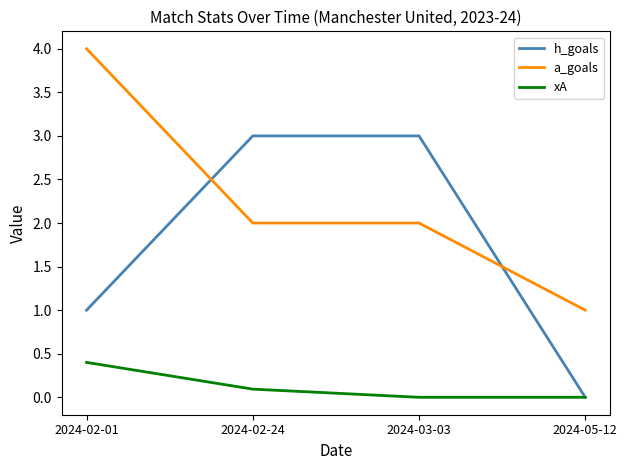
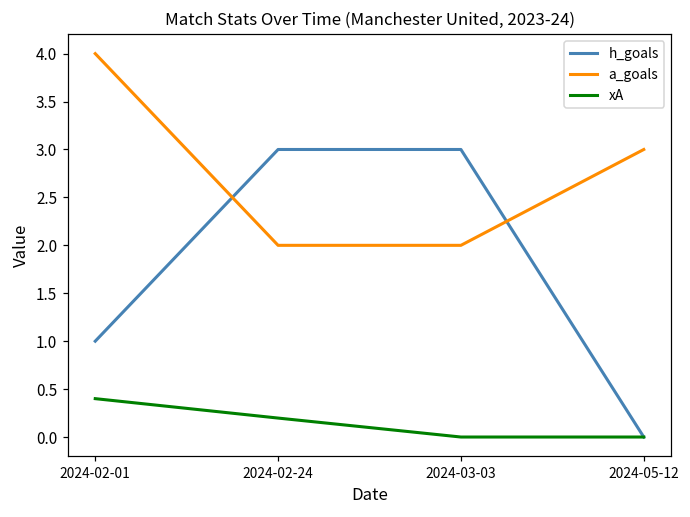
  {
    "h_goals": {
      "2024-02-01": 1.0,
      "2024-02-24": 3.0,
      "2024-03-03": 3.0
    },
    "a_goals": {
      "2024-02-01": 4,
      "2024-02-24": 2,
      "2024-03-03": 2,
-     "2024-05-12": 1
+     "2024-05-12": 3
    },
    "xA": {
      "2024-02-01": 0.4,
-     "2024-02-24": 0.1,
+     "2024-02-24": 0.2,
      "2024-03-03": 0.0
    }
  }
